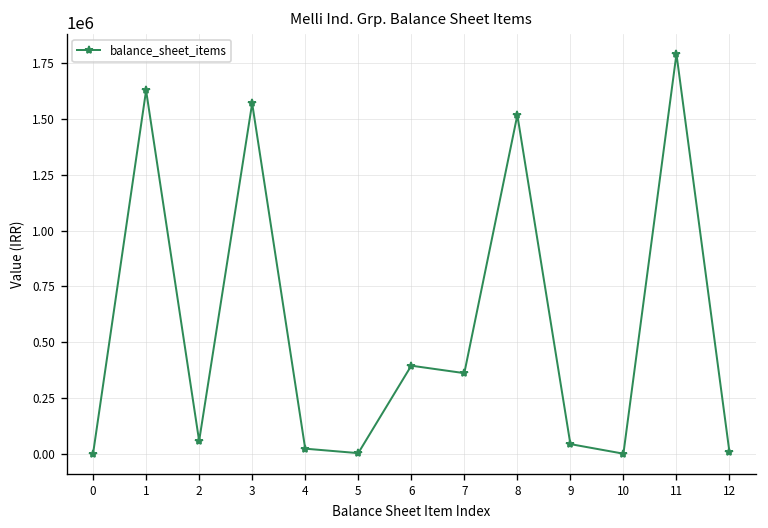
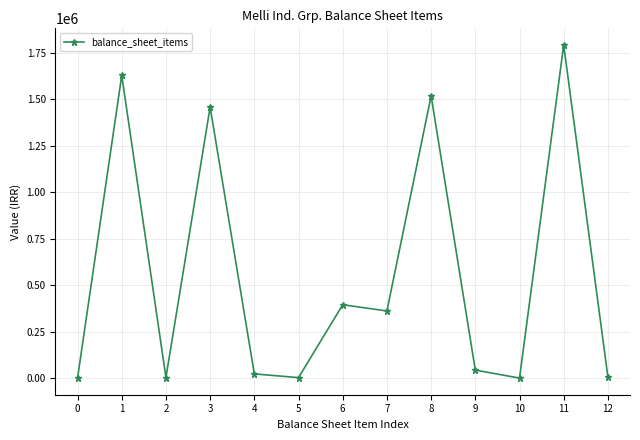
  {
    "0": 0,
    "1": 1630000,
-   "2": 60000,
-   "3": 1570000,
+   "2": 0,
+   "3": 1460000,
    "4": 20000,
    "5": 0,
    "6": 390000,
    "7": 360000,
    "8": 1520000,
    "9": 40000,
    "10": 0,
    "11": 1790000,
    "12": 10000
  }
